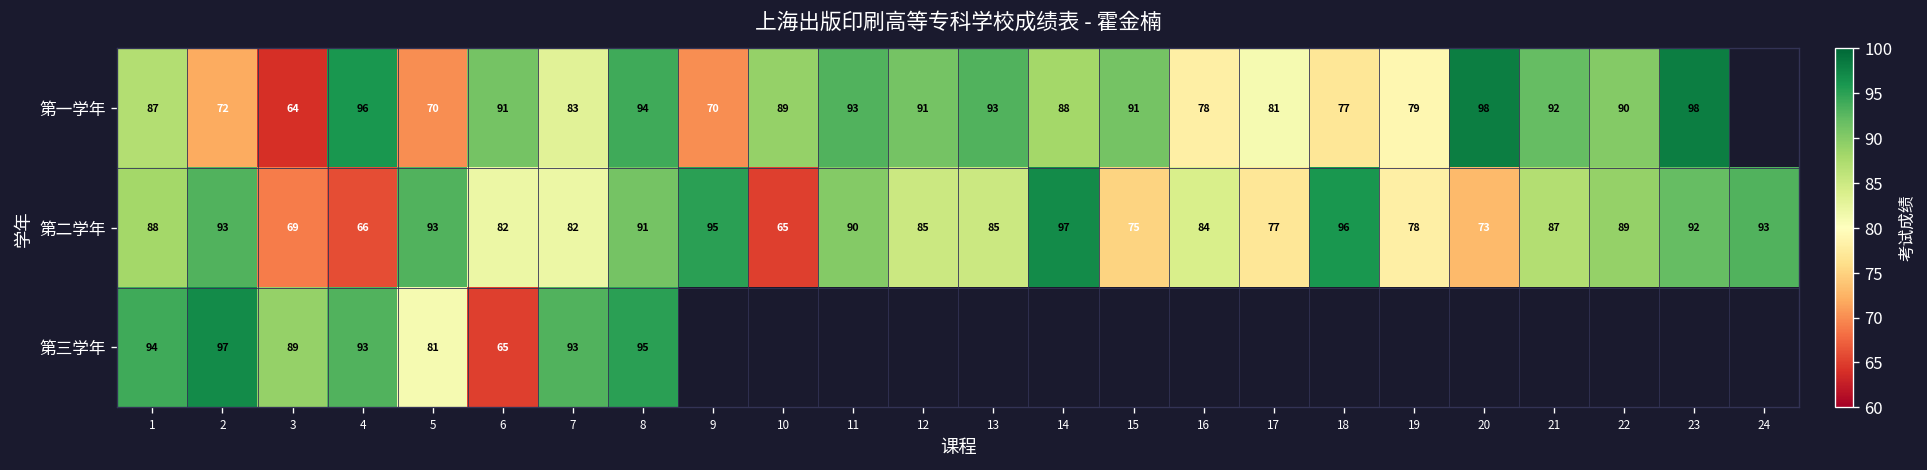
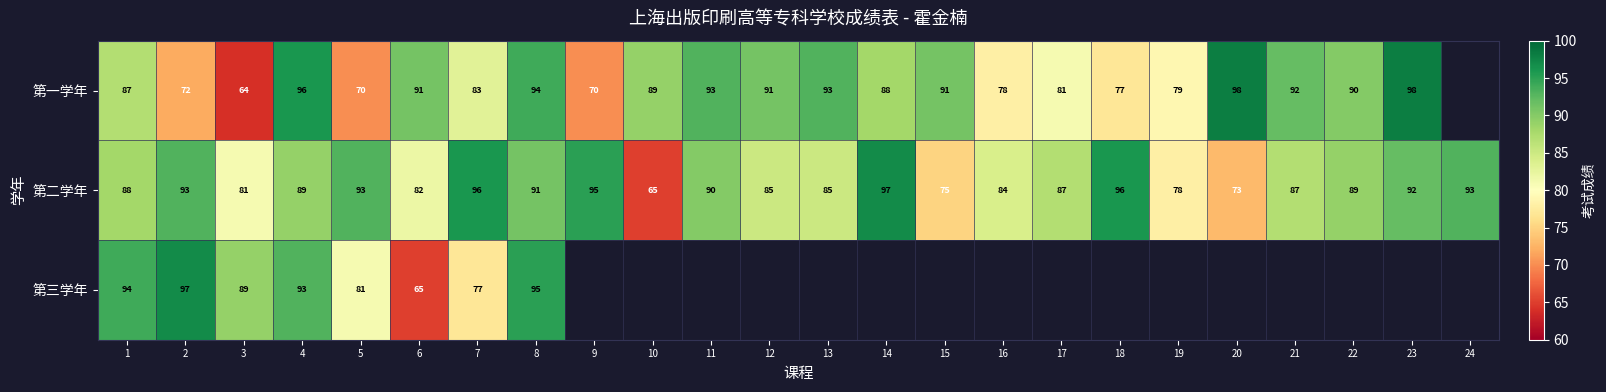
  {
    "第一学年": {
      "1": 87,
      "2": 72,
      "3": 64,
      "4": 96,
      "5": 70,
      "6": 91,
      "7": 83,
      "8": 94,
      "9": 70,
      "10": 89,
      "11": 93,
      "12": 91,
      "13": 93,
      "14": 88,
      "15": 91,
      "16": 78,
      "17": 81,
      "18": 77,
      "19": 79,
      "20": 98,
      "21": 92,
      "22": 90,
      "23": 98
    },
    "第二学年": {
      "1": 88,
      "2": 93,
-     "3": 69,
-     "4": 66,
+     "3": 81,
+     "4": 89,
      "5": 93,
      "6": 82,
-     "7": 82,
+     "7": 96,
      "8": 91,
      "9": 95,
      "10": 65,
      "11": 90,
      "12": 85,
      "13": 85,
      "14": 97,
      "15": 75,
      "16": 84,
-     "17": 77,
+     "17": 87,
      "18": 96,
      "19": 78,
      "20": 73,
      "21": 87,
      "22": 89,
      "23": 92,
      "24": 93
    },
    "第三学年": {
      "1": 94,
      "2": 97,
      "3": 89,
      "4": 93,
      "5": 81,
      "6": 65,
-     "7": 93,
+     "7": 77,
      "8": 95
    }
  }
